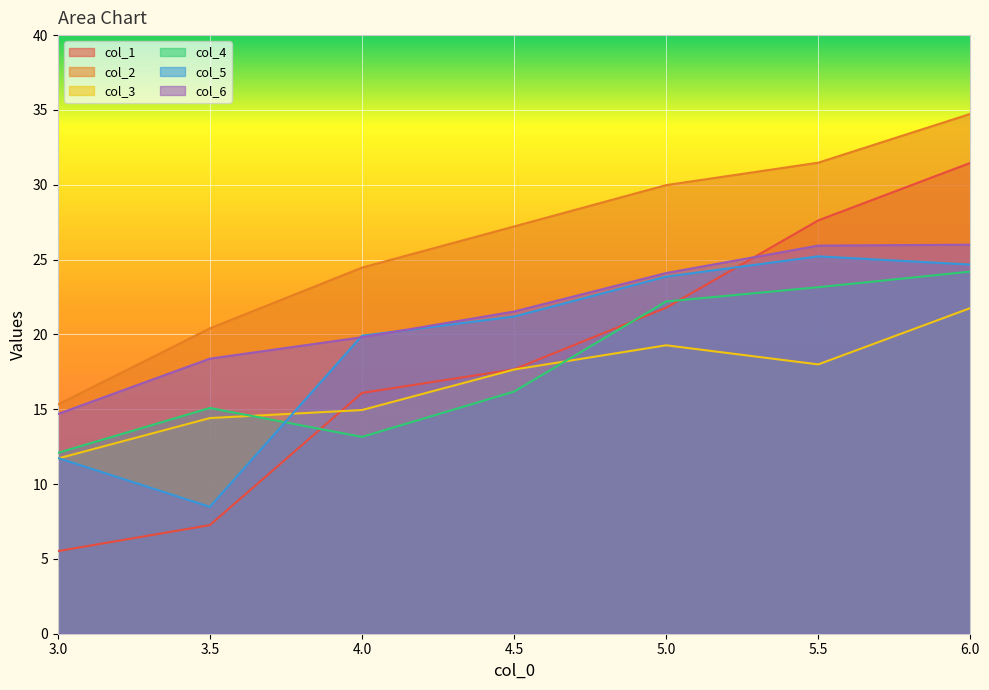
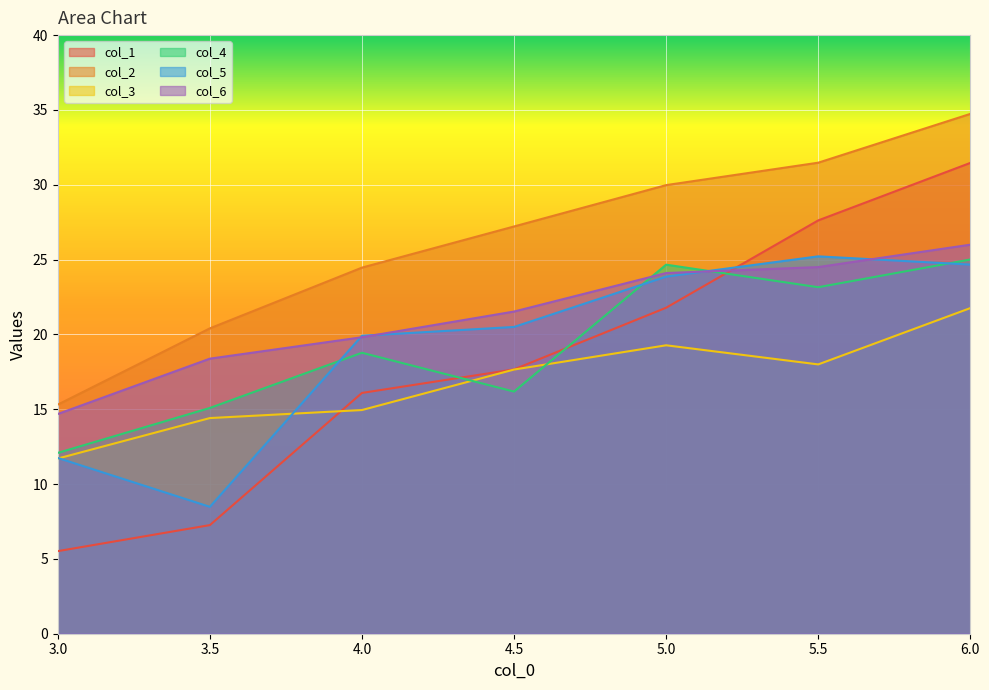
  {
    "col_3": {
      "3.5": 14.4,
      "4.0": 14.9,
      "5.0": 19.3,
      "5.5": 18.0,
      "6.0": 21.8
    },
    "col_4": {
      "3.0": 12.1,
      "3.5": 15.1,
-     "4.0": 13.2,
+     "4.0": 18.8,
      "4.5": 16.2,
-     "5.0": 22.2,
+     "5.0": 24.7,
      "5.5": 23.2,
-     "6.0": 24.2
+     "6.0": 25.0
    },
    "col_5": {
      "3.5": 8.5,
-     "4.5": 21.2,
+     "4.5": 20.5,
      "5.0": 23.9,
      "5.5": 25.2,
      "6.0": 24.7
    },
    "col_6": {
      "3.0": 14.7,
      "3.5": 18.4,
      "4.5": 21.5,
      "5.0": 24.1,
-     "5.5": 25.9,
+     "5.5": 24.5,
      "6.0": 26.0
    }
  }
